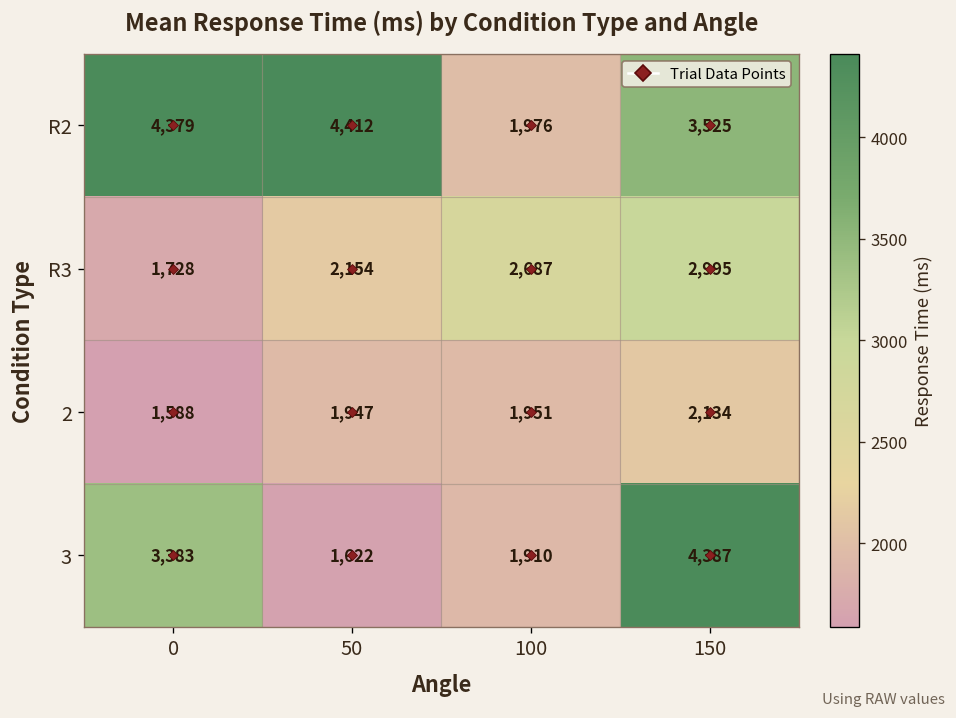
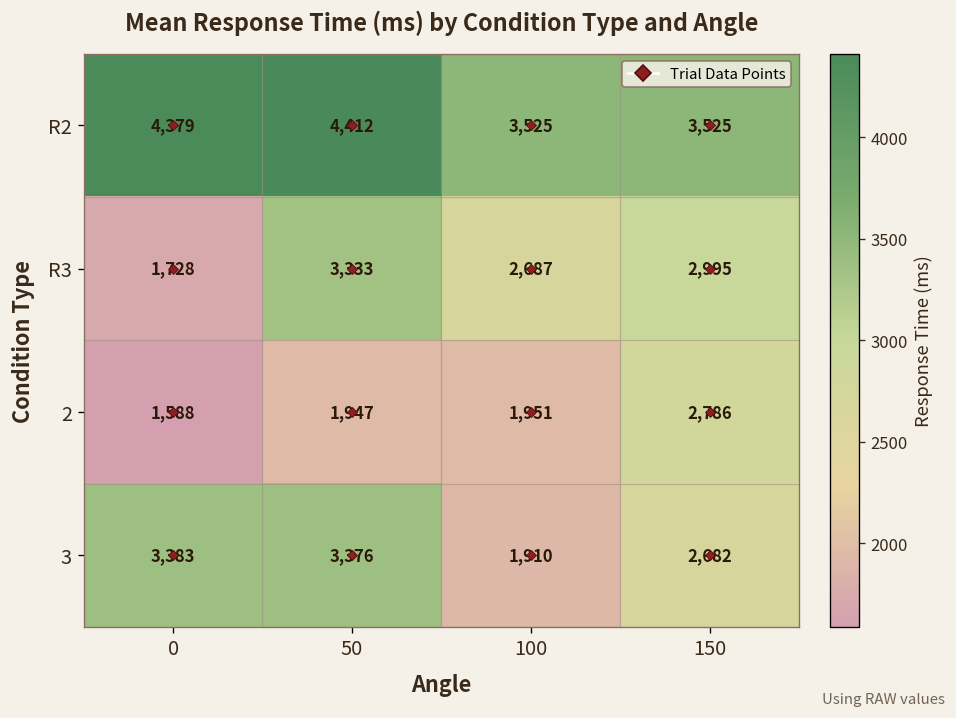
  {
    "R2": {
-     "100": "1,976"
+     "100": "3,525"
    },
    "R3": {
-     "50": "2,154"
+     "50": "3,333"
    },
    "2": {
-     "150": "2,134"
+     "150": "2,786"
    },
    "3": {
-     "50": "1,622",
-     "150": "4,387"
+     "50": "3,376",
+     "150": "2,682"
    }
  }
